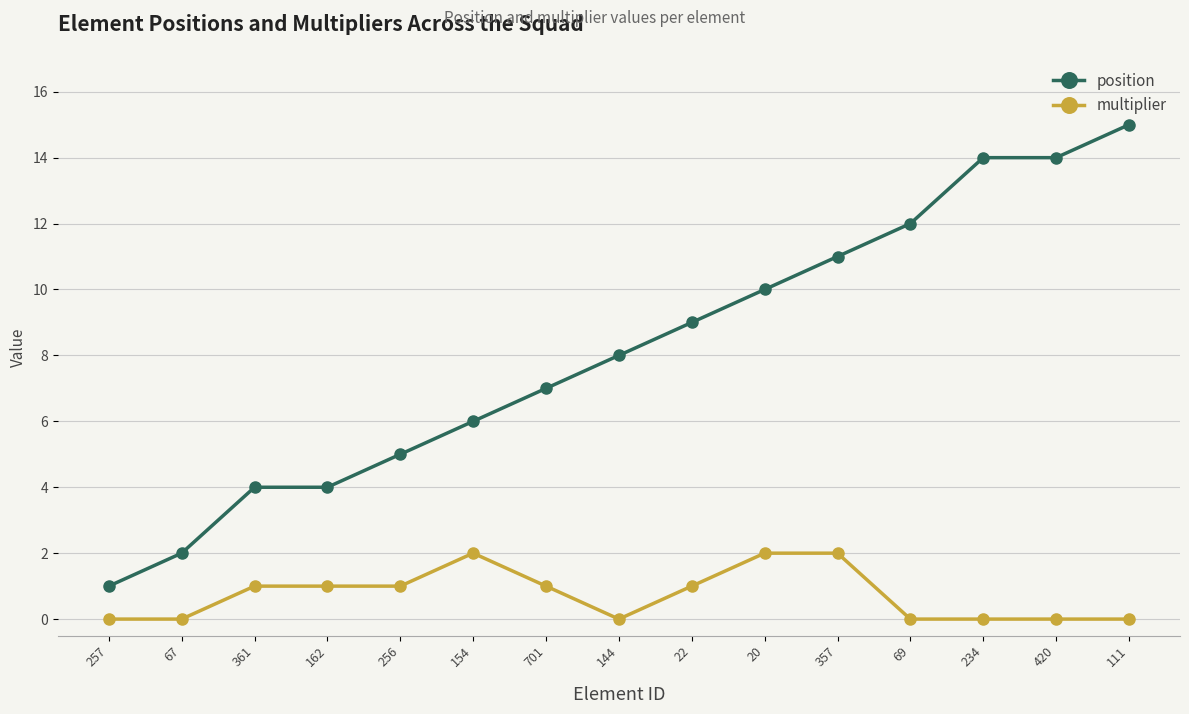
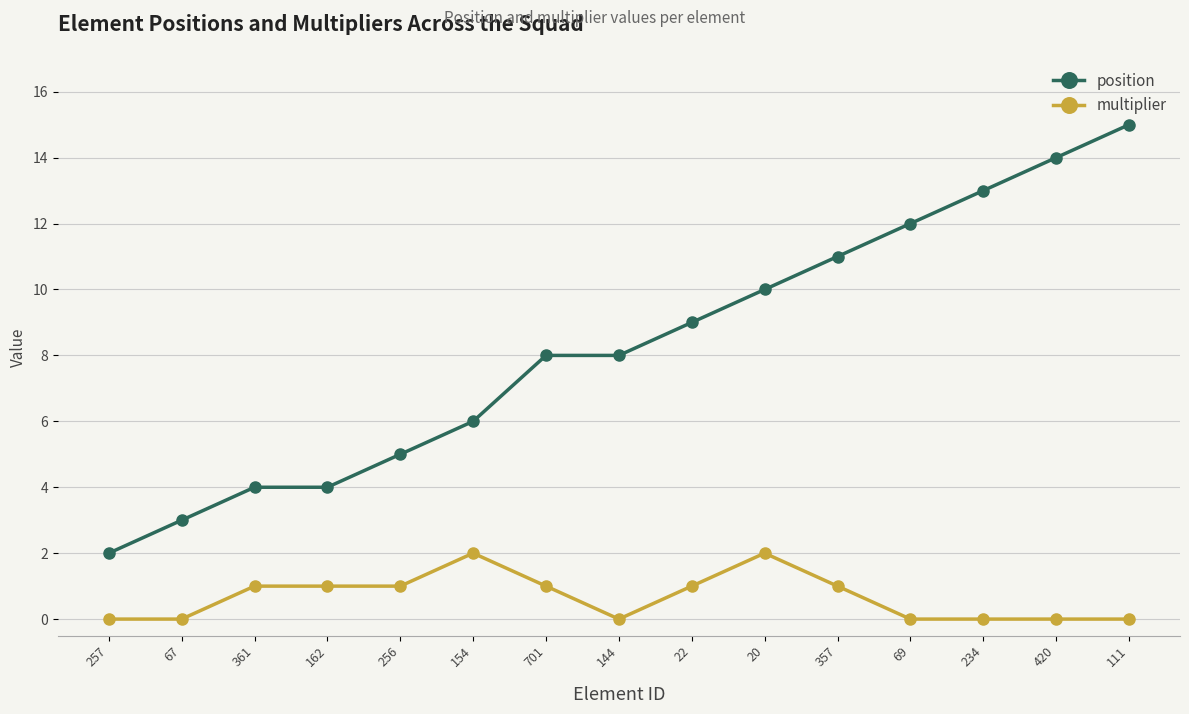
  {
    "position": {
-     "257": 1,
-     "67": 2,
+     "257": 2,
+     "67": 3,
      "361": 4,
      "162": 4,
      "256": 5,
      "154": 6,
-     "701": 7,
+     "701": 8,
      "144": 8,
      "22": 9,
      "20": 10,
      "357": 11,
      "69": 12,
-     "234": 14,
+     "234": 13,
      "420": 14,
      "111": 15
    },
    "multiplier": {
      "257": 0,
      "67": 0,
      "361": 1,
      "162": 1,
      "256": 1,
      "154": 2,
      "701": 1,
      "144": 0,
      "22": 1,
      "20": 2,
-     "357": 2,
+     "357": 1,
      "69": 0,
      "234": 0,
      "420": 0,
      "111": 0
    }
  }
